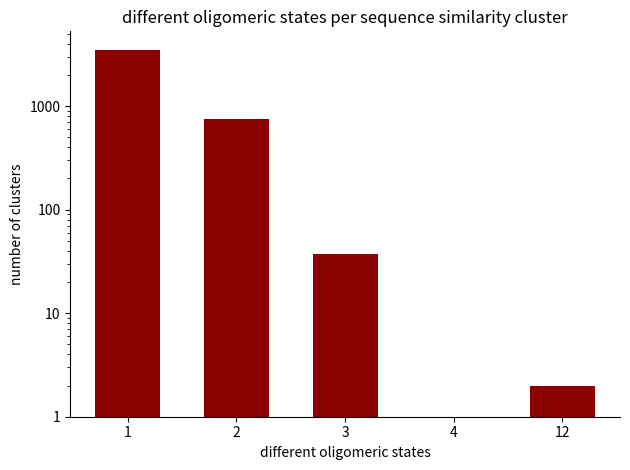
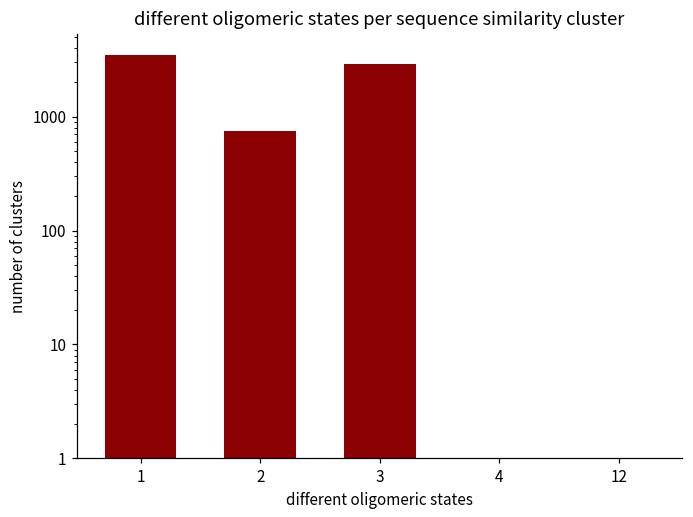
  {
    "1": 3500,
    "2": 800,
-   "3": 37,
+   "3": 2900,
    "4": 1,
-   "12": 2
+   "12": 1
  }
